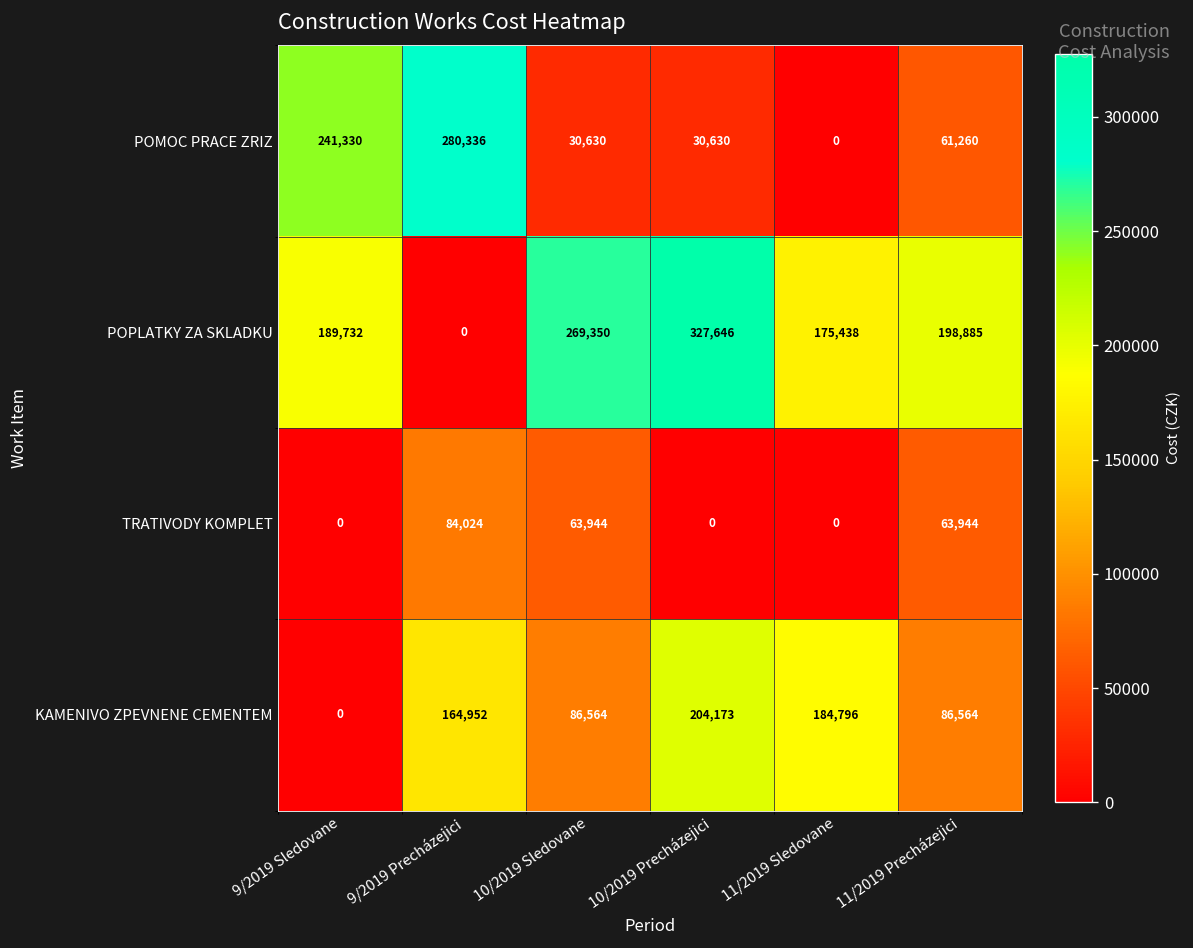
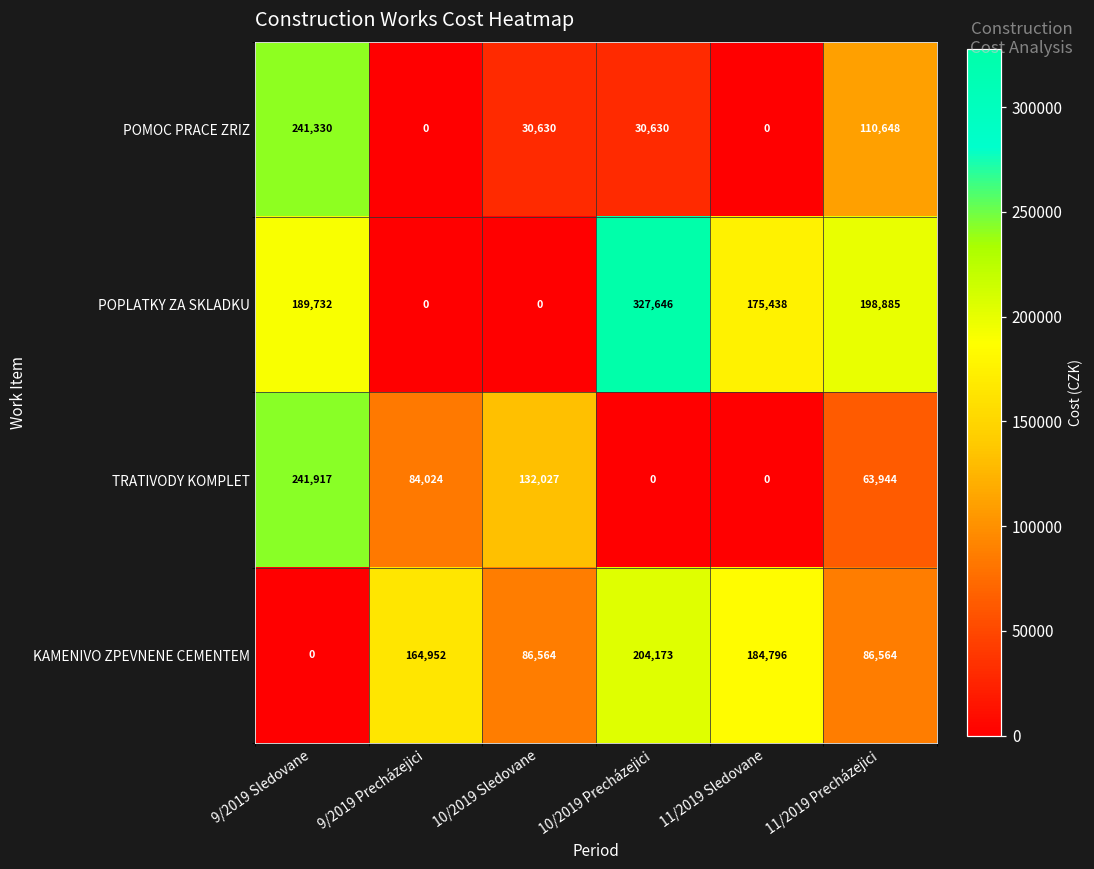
  {
    "POMOC PRACE ZRIZ": {
      "9/2019 Sledovane": "241,330",
-     "9/2019 Precházejici": "280,336",
+     "9/2019 Precházejici": "0",
      "10/2019 Sledovane": "30,630",
      "10/2019 Precházejici": "30,630",
      "11/2019 Sledovane": "0",
-     "11/2019 Precházejici": "61,260"
+     "11/2019 Precházejici": "110,648"
    },
    "POPLATKY ZA SKLADKU": {
      "9/2019 Sledovane": "189,732",
      "9/2019 Precházejici": "0",
-     "10/2019 Sledovane": "269,350",
+     "10/2019 Sledovane": "0",
      "10/2019 Precházejici": "327,646",
      "11/2019 Sledovane": "175,438",
      "11/2019 Precházejici": "198,885"
    },
    "TRATIVODY KOMPLET": {
-     "9/2019 Sledovane": "0",
+     "9/2019 Sledovane": "241,917",
      "9/2019 Precházejici": "84,024",
-     "10/2019 Sledovane": "63,944",
+     "10/2019 Sledovane": "132,027",
      "10/2019 Precházejici": "0",
      "11/2019 Sledovane": "0",
      "11/2019 Precházejici": "63,944"
    },
    "KAMENIVO ZPEVNENE CEMENTEM": {
      "9/2019 Sledovane": "0",
      "9/2019 Precházejici": "164,952",
      "10/2019 Sledovane": "86,564",
      "10/2019 Precházejici": "204,173",
      "11/2019 Sledovane": "184,796",
      "11/2019 Precházejici": "86,564"
    }
  }
